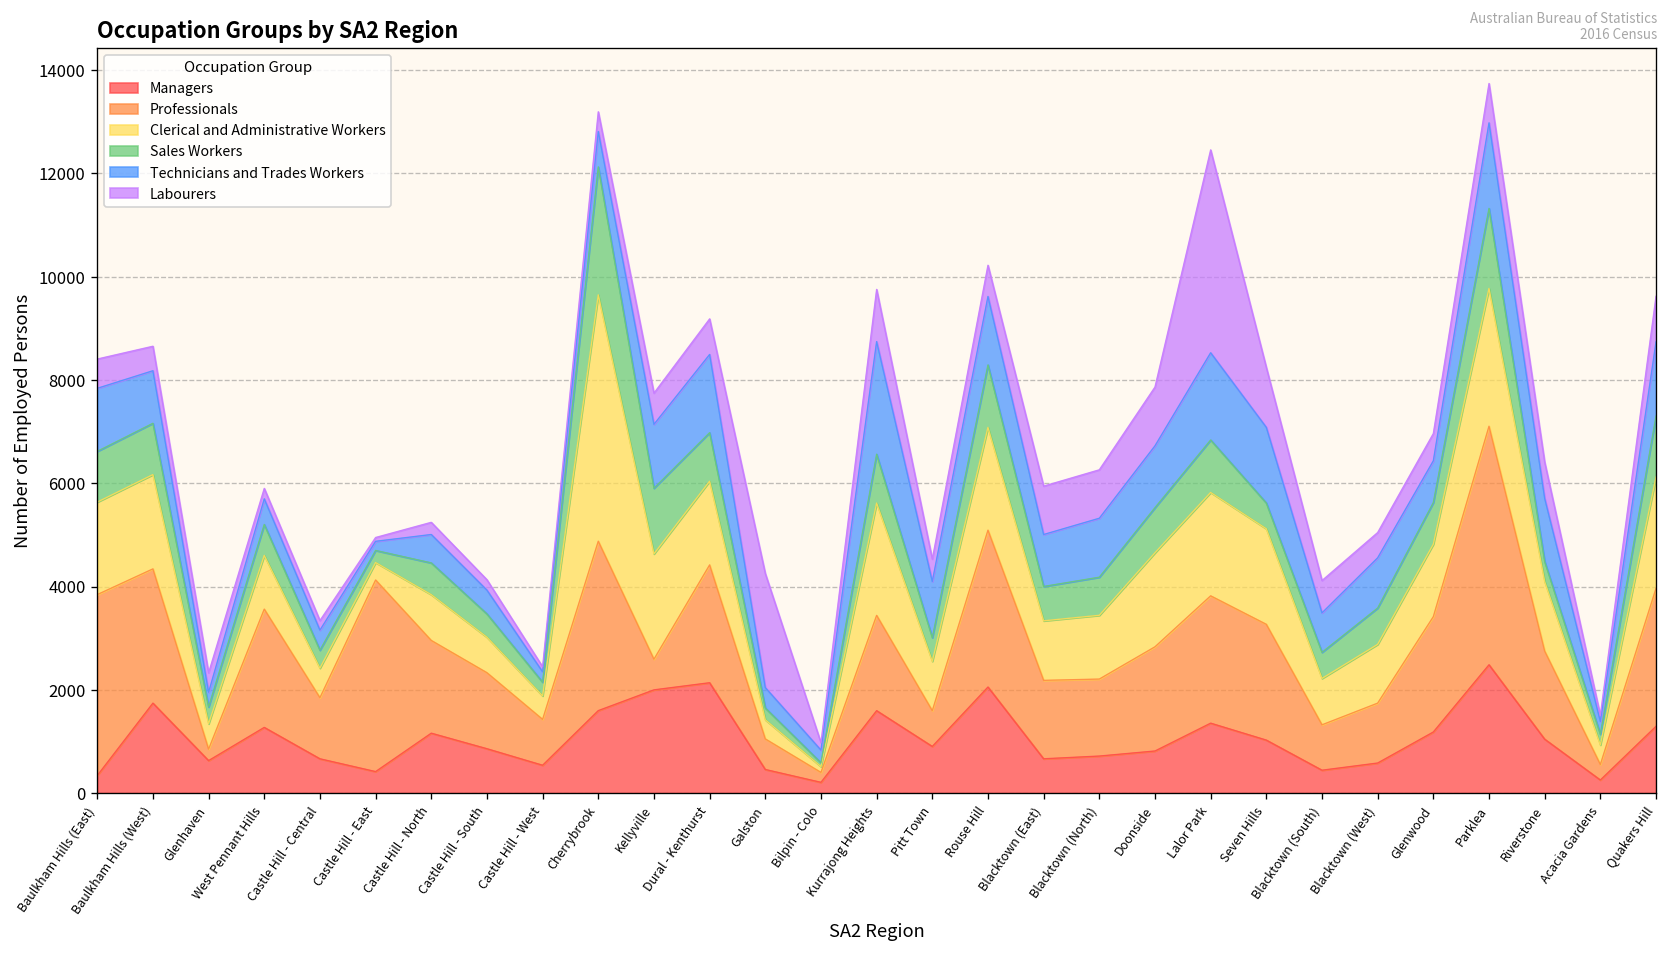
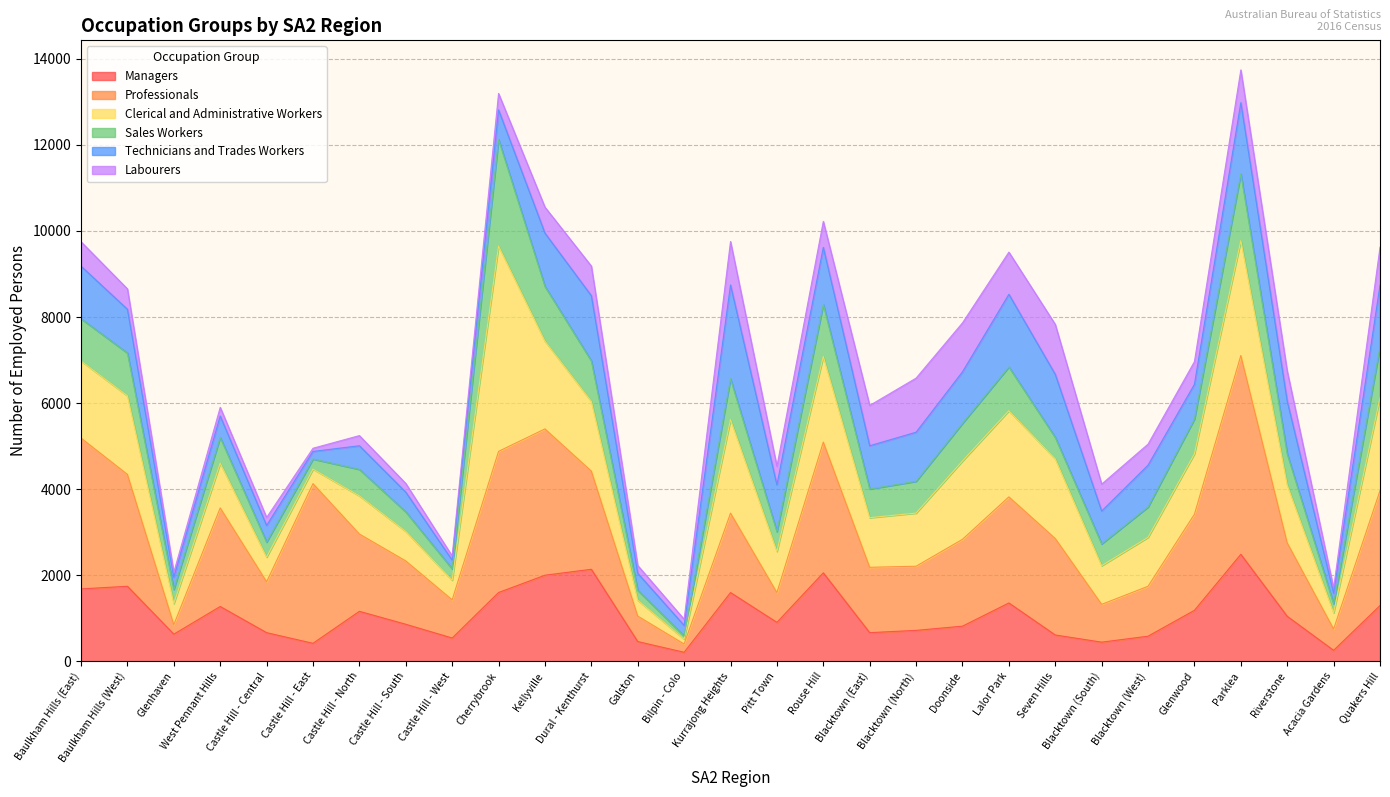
  {
    "Managers": {
-     "Baulkham Hills (East)": 300,
+     "Baulkham Hills (East)": 1700,
      "Baulkham Hills (West)": 1700,
      "Glenhaven": 600,
      "West Pennant Hills": 1300,
      "Castle Hill - Central": 700,
      "Castle Hill - East": 400,
      "Castle Hill - North": 1200,
      "Castle Hill - South": 900,
      "Castle Hill - West": 500,
      "Cherrybrook": 1600,
      "Kellyville": 2000,
      "Dural - Kenthurst": 2100,
      "Galston": 500,
      "Bilpin - Colo": 200,
      "Kurrajong Heights": 1600,
      "Pitt Town": 900,
      "Rouse Hill": 2100,
      "Blacktown (East)": 700,
      "Blacktown (North)": 700,
      "Doonside": 800,
      "Lalor Park": 1400,
-     "Seven Hills": 1000,
+     "Seven Hills": 600,
      "Blacktown (South)": 400,
      "Blacktown (West)": 600,
      "Glenwood": 1200,
      "Parklea": 2500,
      "Riverstone": 1000,
      "Acacia Gardens": 300,
      "Quakers Hill": 1300
    },
    "Professionals": {
      "Baulkham Hills (East)": 3500,
      "Baulkham Hills (West)": 2600,
      "Glenhaven": 200,
      "West Pennant Hills": 2300,
      "Castle Hill - Central": 1200,
      "Castle Hill - East": 3700,
      "Castle Hill - North": 1800,
      "Castle Hill - South": 1500,
      "Castle Hill - West": 900,
      "Cherrybrook": 3300,
-     "Kellyville": 600,
+     "Kellyville": 3400,
      "Dural - Kenthurst": 2300,
      "Galston": 600,
      "Bilpin - Colo": 200,
      "Kurrajong Heights": 1800,
      "Pitt Town": 700,
      "Rouse Hill": 3000,
      "Blacktown (East)": 1500,
      "Blacktown (North)": 1500,
      "Doonside": 2000,
      "Lalor Park": 2500,
      "Seven Hills": 2200,
      "Blacktown (South)": 900,
      "Blacktown (West)": 1200,
      "Glenwood": 2200,
      "Parklea": 4600,
      "Riverstone": 1700,
-     "Acacia Gardens": 300,
+     "Acacia Gardens": 500,
      "Quakers Hill": 2700
    },
    "Clerical and Administrative Workers": {
      "Baulkham Hills (East)": 1800,
      "Baulkham Hills (West)": 1800,
      "Glenhaven": 500,
      "West Pennant Hills": 1000,
      "Castle Hill - Central": 600,
      "Castle Hill - East": 300,
      "Castle Hill - North": 900,
      "Castle Hill - South": 700,
      "Castle Hill - West": 500,
      "Cherrybrook": 4800,
      "Kellyville": 2000,
      "Dural - Kenthurst": 1600,
      "Galston": 400,
      "Bilpin - Colo": 100,
      "Kurrajong Heights": 2200,
      "Pitt Town": 1000,
      "Rouse Hill": 2000,
      "Blacktown (East)": 1200,
      "Blacktown (North)": 1200,
      "Doonside": 1800,
      "Lalor Park": 2000,
      "Seven Hills": 1900,
      "Blacktown (South)": 900,
      "Blacktown (West)": 1100,
      "Glenwood": 1400,
      "Parklea": 2700,
      "Riverstone": 1300,
      "Acacia Gardens": 400,
      "Quakers Hill": 2200
    },
    "Sales Workers": {
      "Baulkham Hills (East)": 1000,
      "Baulkham Hills (West)": 1000,
      "Glenhaven": 300,
      "West Pennant Hills": 600,
      "Castle Hill - Central": 300,
      "Castle Hill - East": 200,
      "Castle Hill - North": 600,
      "Castle Hill - South": 500,
      "Castle Hill - West": 300,
      "Cherrybrook": 2500,
      "Kellyville": 1300,
      "Dural - Kenthurst": 900,
      "Galston": 200,
      "Bilpin - Colo": 100,
      "Kurrajong Heights": 900,
      "Pitt Town": 500,
      "Rouse Hill": 1200,
      "Blacktown (East)": 700,
      "Blacktown (North)": 700,
      "Doonside": 900,
      "Lalor Park": 1000,
      "Seven Hills": 500,
      "Blacktown (South)": 500,
      "Blacktown (West)": 700,
      "Glenwood": 800,
      "Parklea": 1600,
-     "Riverstone": 400,
+     "Riverstone": 700,
      "Acacia Gardens": 200,
      "Quakers Hill": 1200
    },
    "Technicians and Trades Workers": {
      "Baulkham Hills (East)": 1200,
      "Baulkham Hills (West)": 1000,
      "Glenhaven": 300,
      "West Pennant Hills": 500,
      "Castle Hill - Central": 400,
      "Castle Hill - East": 200,
      "Castle Hill - North": 600,
      "Castle Hill - South": 500,
      "Castle Hill - West": 200,
      "Cherrybrook": 700,
      "Kellyville": 1200,
      "Dural - Kenthurst": 1500,
      "Galston": 400,
      "Bilpin - Colo": 200,
      "Kurrajong Heights": 2200,
      "Pitt Town": 1100,
      "Rouse Hill": 1300,
      "Blacktown (East)": 1000,
      "Blacktown (North)": 1100,
      "Doonside": 1200,
      "Lalor Park": 1700,
      "Seven Hills": 1500,
      "Blacktown (South)": 800,
      "Blacktown (West)": 1000,
      "Glenwood": 800,
      "Parklea": 1700,
      "Riverstone": 1200,
      "Acacia Gardens": 200,
      "Quakers Hill": 1400
    },
    "Labourers": {
      "Baulkham Hills (East)": 600,
      "Baulkham Hills (West)": 500,
-     "Glenhaven": 400,
+     "Glenhaven": 100,
      "West Pennant Hills": 200,
      "Castle Hill - Central": 200,
      "Castle Hill - East": 100,
      "Castle Hill - North": 200,
      "Castle Hill - South": 200,
      "Castle Hill - West": 100,
      "Cherrybrook": 400,
      "Kellyville": 600,
      "Dural - Kenthurst": 700,
-     "Galston": 2200,
+     "Galston": 200,
      "Bilpin - Colo": 100,
      "Kurrajong Heights": 1000,
      "Pitt Town": 400,
      "Rouse Hill": 600,
      "Blacktown (East)": 900,
-     "Blacktown (North)": 900,
+     "Blacktown (North)": 1300,
      "Doonside": 1100,
-     "Lalor Park": 3900,
+     "Lalor Park": 1000,
      "Seven Hills": 1200,
      "Blacktown (South)": 600,
      "Blacktown (West)": 500,
      "Glenwood": 500,
      "Parklea": 800,
      "Riverstone": 700,
      "Acacia Gardens": 100,
      "Quakers Hill": 900
    }
  }
